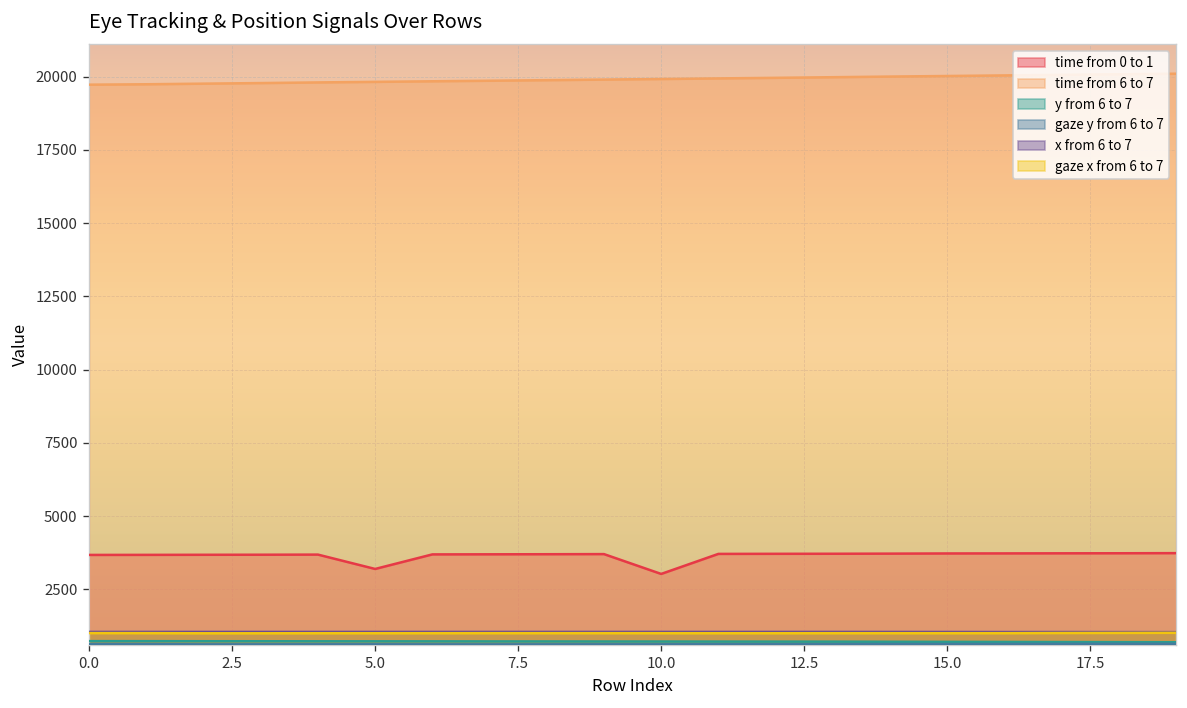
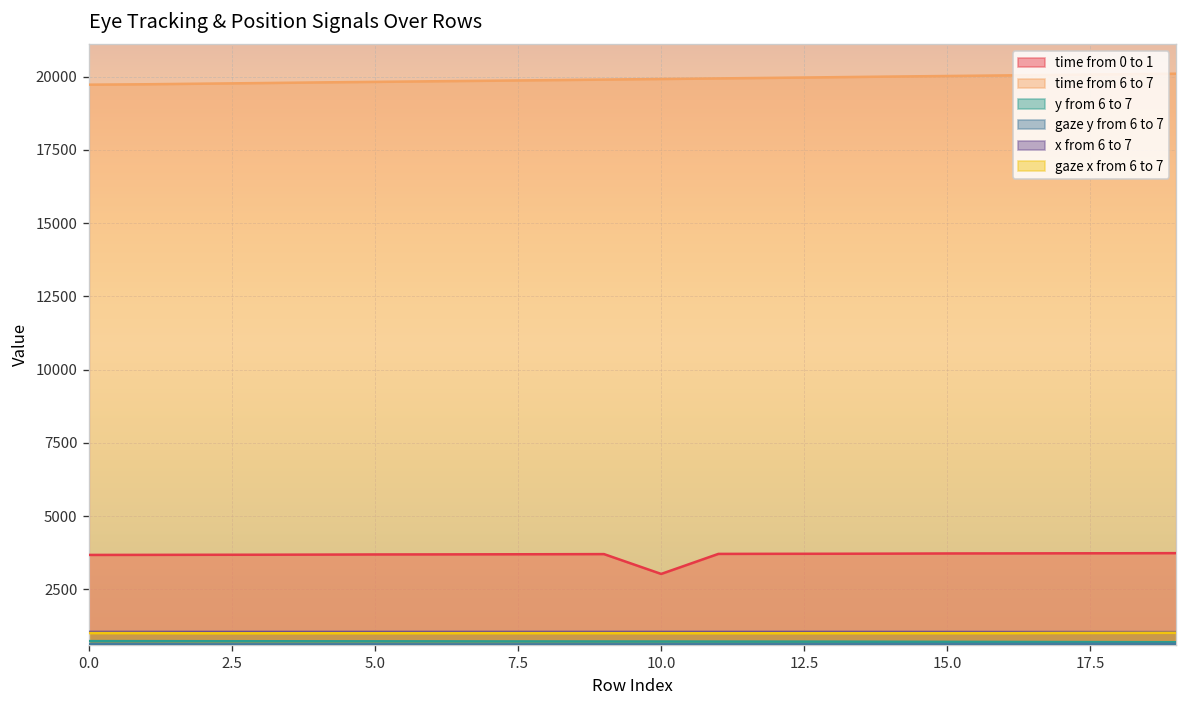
  {
    "time from 0 to 1": {
      "0.0": 3700,
-     "5.0": 3200,
+     "5.0": 3700,
      "10.0": 3000,
      "15.0": 3700
    }
  }
